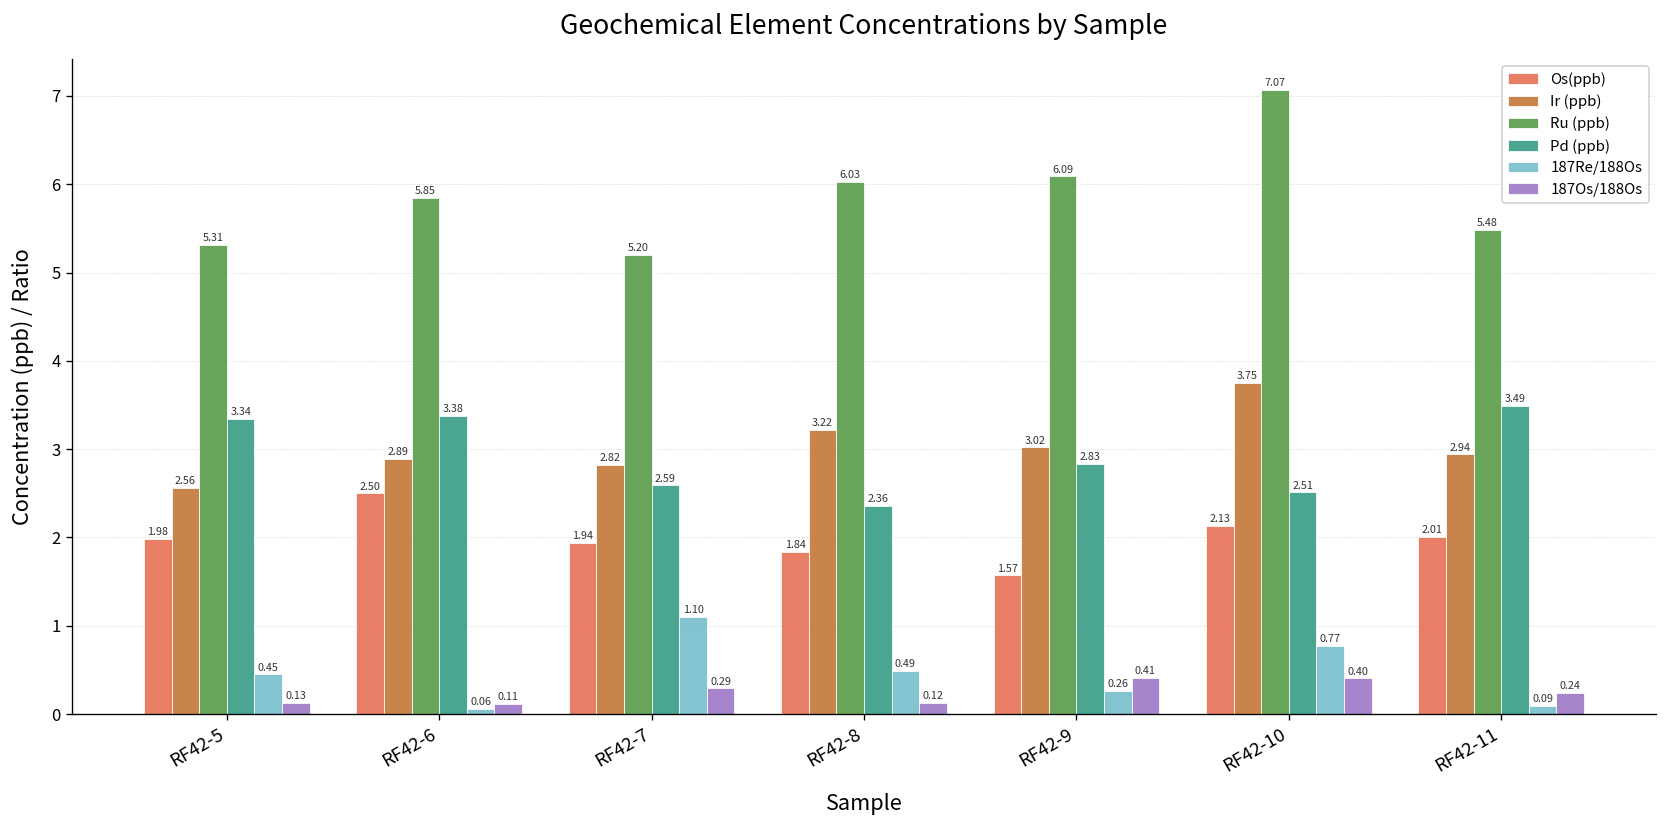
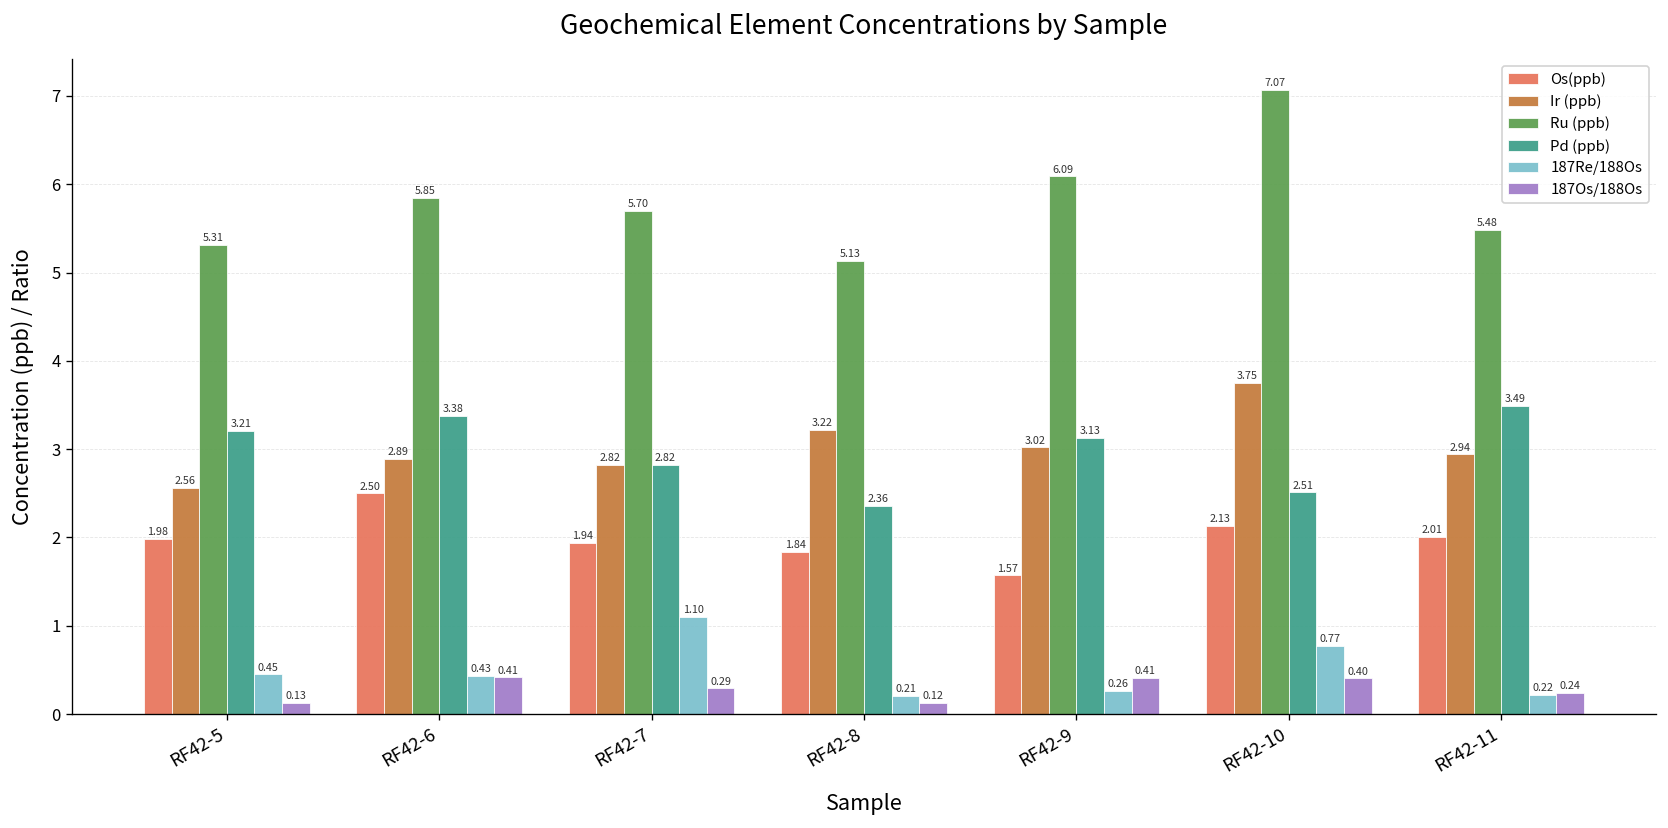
  {
    "Ru (ppb)": {
      "RF42-5": 5.31,
      "RF42-6": 5.85,
-     "RF42-7": 5.20,
-     "RF42-8": 6.03,
+     "RF42-7": 5.70,
+     "RF42-8": 5.13,
      "RF42-9": 6.09,
      "RF42-10": 7.07,
      "RF42-11": 5.48
    },
    "Pd (ppb)": {
-     "RF42-5": 3.34,
+     "RF42-5": 3.21,
      "RF42-6": 3.38,
-     "RF42-7": 2.59,
+     "RF42-7": 2.82,
      "RF42-8": 2.36,
-     "RF42-9": 2.83,
+     "RF42-9": 3.13,
      "RF42-10": 2.51,
      "RF42-11": 3.49
    },
    "187Re/188Os": {
      "RF42-5": 0.45,
-     "RF42-6": 0.06,
+     "RF42-6": 0.43,
      "RF42-7": 1.10,
-     "RF42-8": 0.49,
+     "RF42-8": 0.21,
      "RF42-9": 0.26,
      "RF42-10": 0.77,
-     "RF42-11": 0.09
+     "RF42-11": 0.22
    },
    "187Os/188Os": {
      "RF42-5": 0.13,
-     "RF42-6": 0.11,
+     "RF42-6": 0.41,
      "RF42-7": 0.29,
      "RF42-8": 0.12,
      "RF42-9": 0.41,
      "RF42-10": 0.40,
      "RF42-11": 0.24
    }
  }
